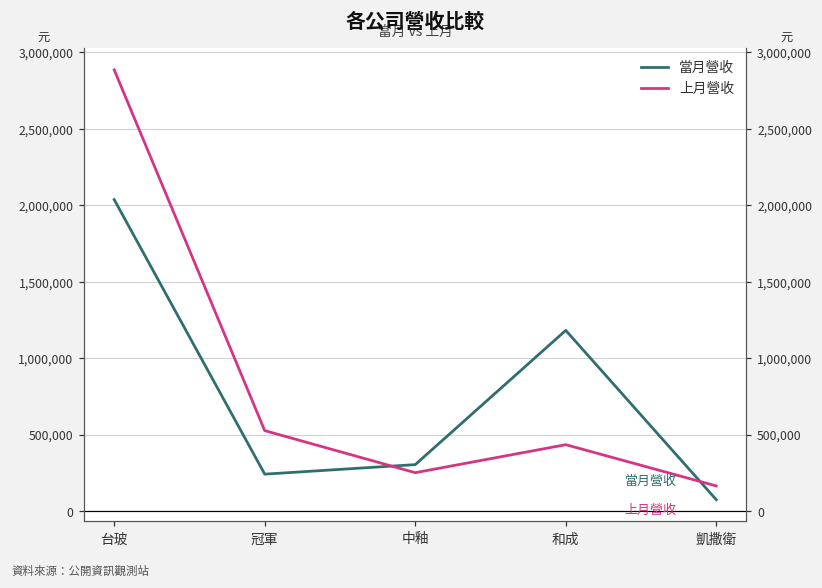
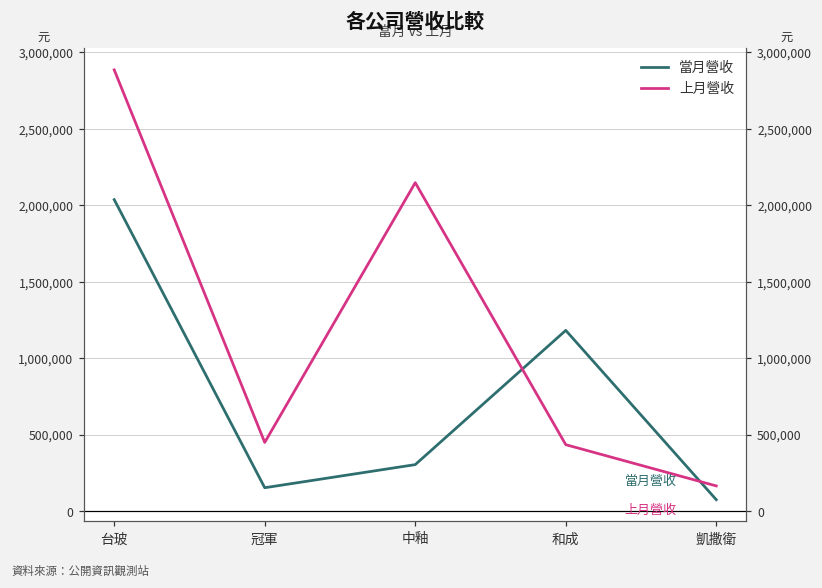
  {
    "當月營收": {
      "台玻": "2,040,000",
-     "冠軍": "240,000",
+     "冠軍": "150,000",
      "中釉": "300,000",
      "和成": "1,180,000",
      "凱撒衛": "70,000"
    },
    "上月營收": {
      "台玻": "2,890,000",
-     "冠軍": "530,000",
-     "中釉": "250,000",
+     "冠軍": "450,000",
+     "中釉": "2,150,000",
      "和成": "430,000",
      "凱撒衛": "160,000"
    }
  }
